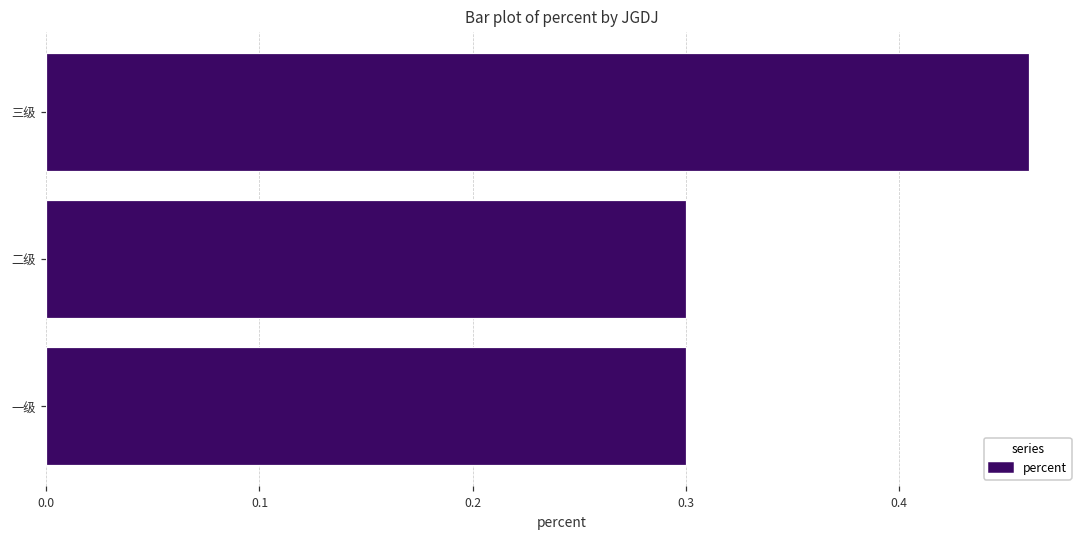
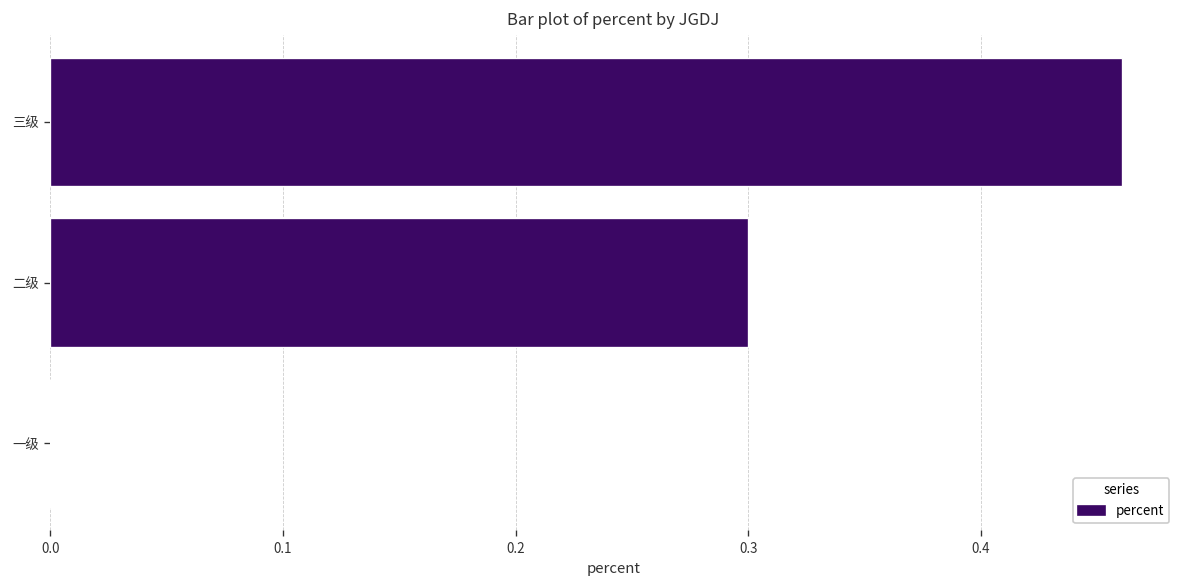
  {
    "三级": 0.461,
    "二级": 0.3,
-   "一级": 0.3
+   "一级": 0.0
  }
